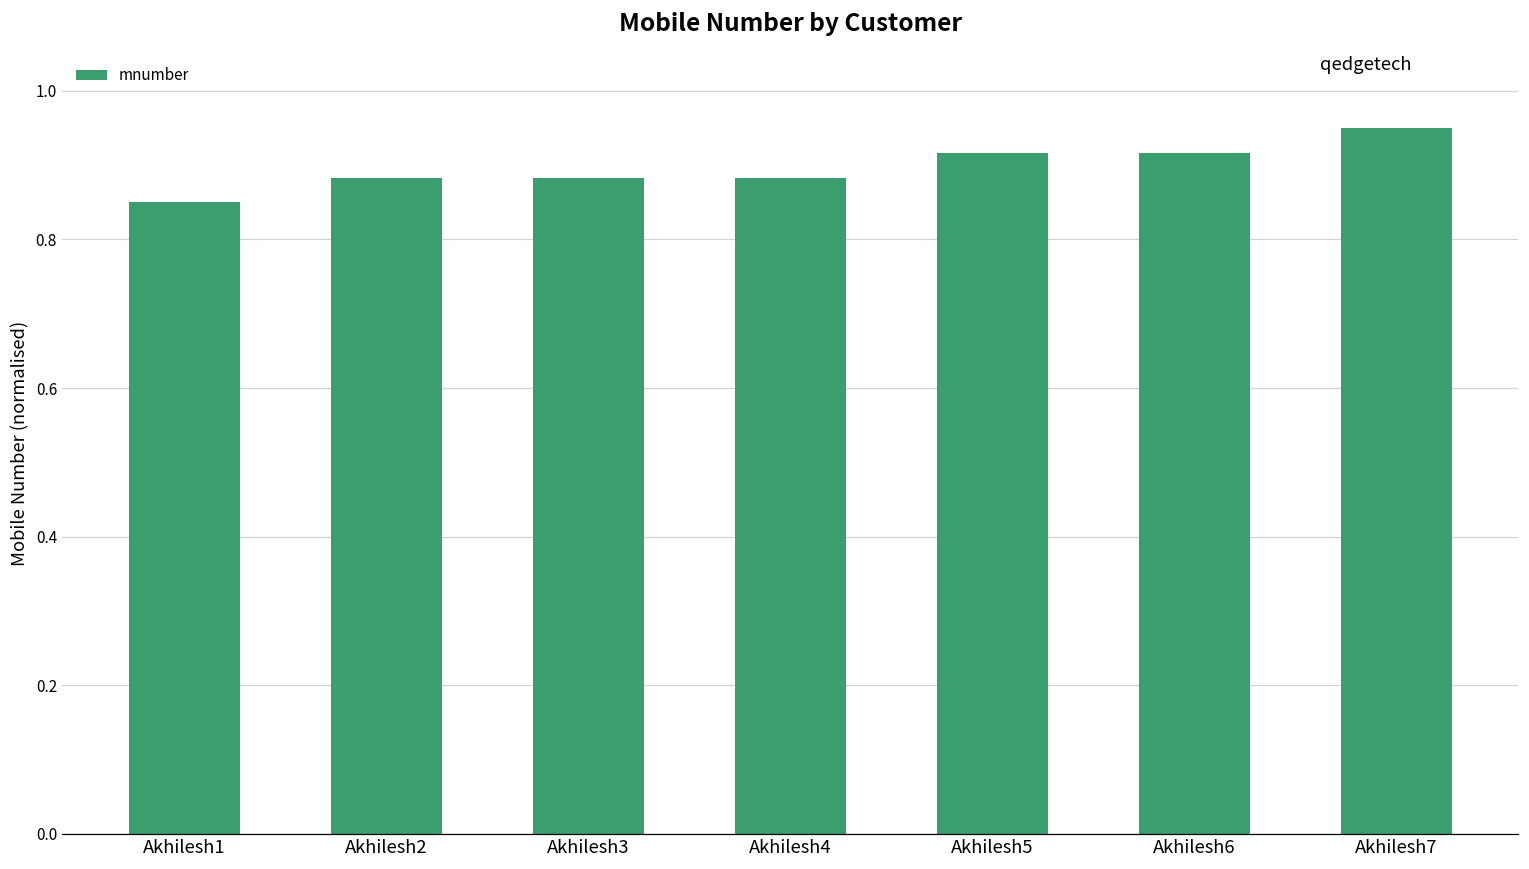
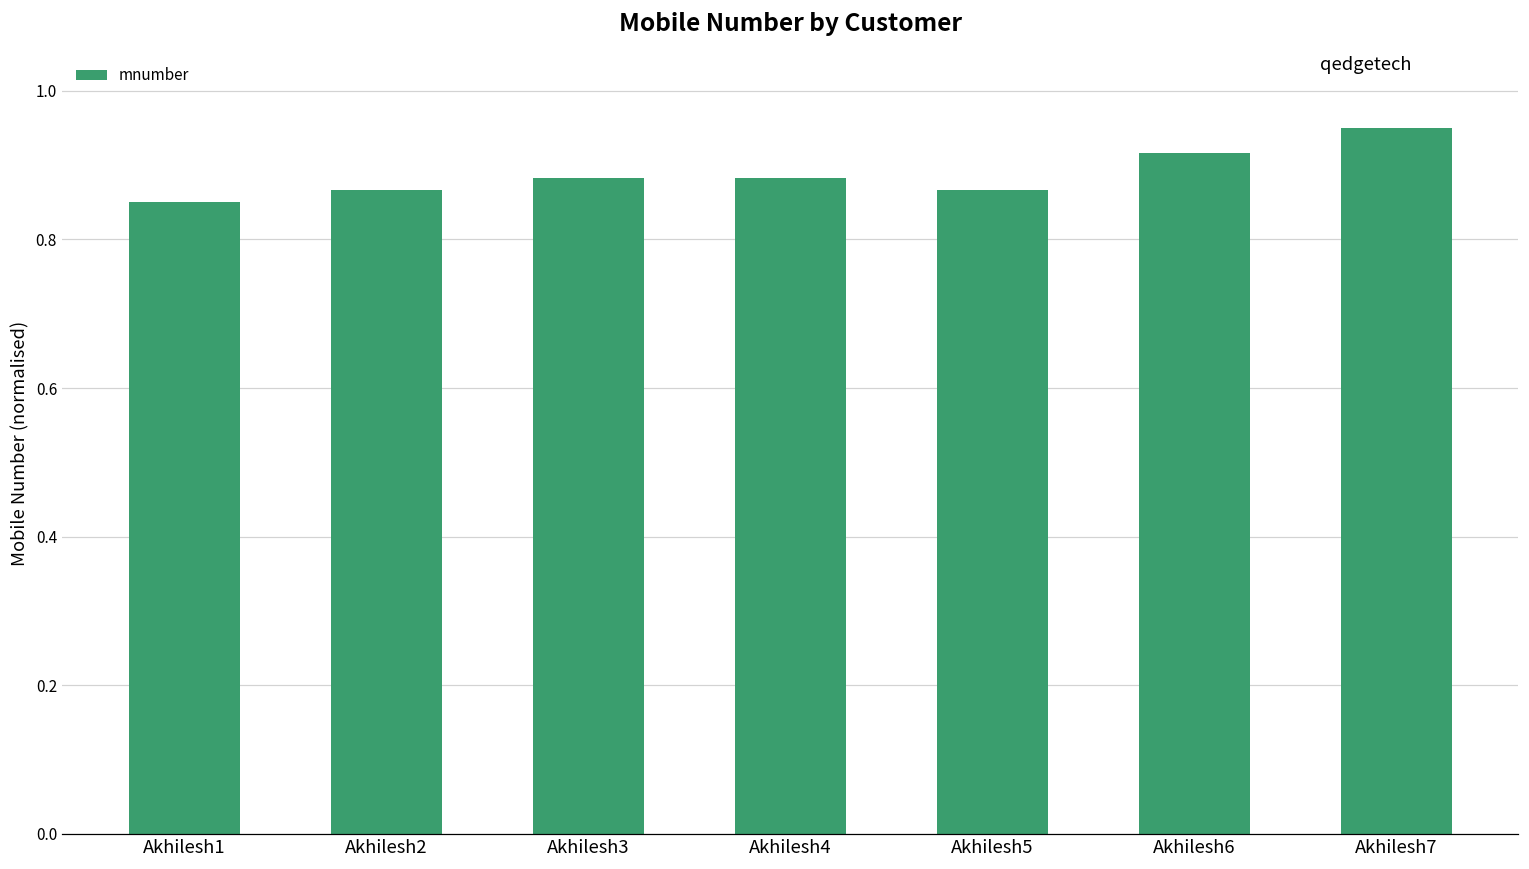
  {
    "Akhilesh1": 0.85,
-   "Akhilesh2": 0.88,
+   "Akhilesh2": 0.87,
    "Akhilesh3": 0.88,
    "Akhilesh4": 0.88,
-   "Akhilesh5": 0.92,
+   "Akhilesh5": 0.87,
    "Akhilesh6": 0.92,
    "Akhilesh7": 0.95
  }
